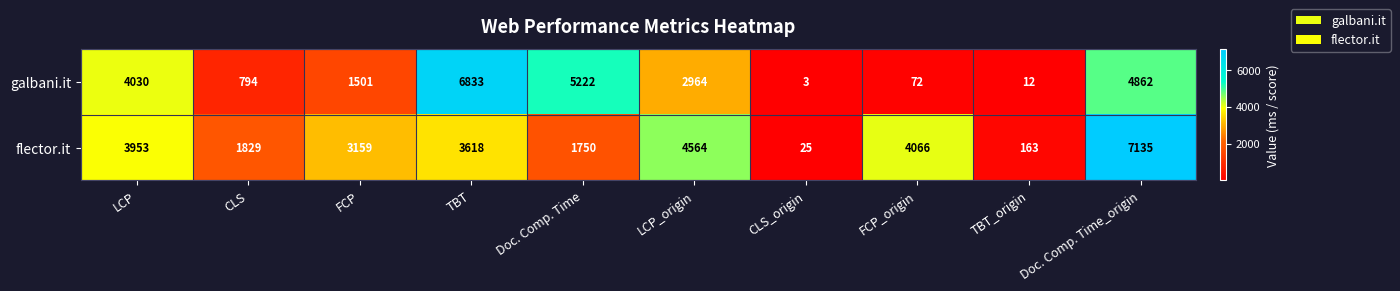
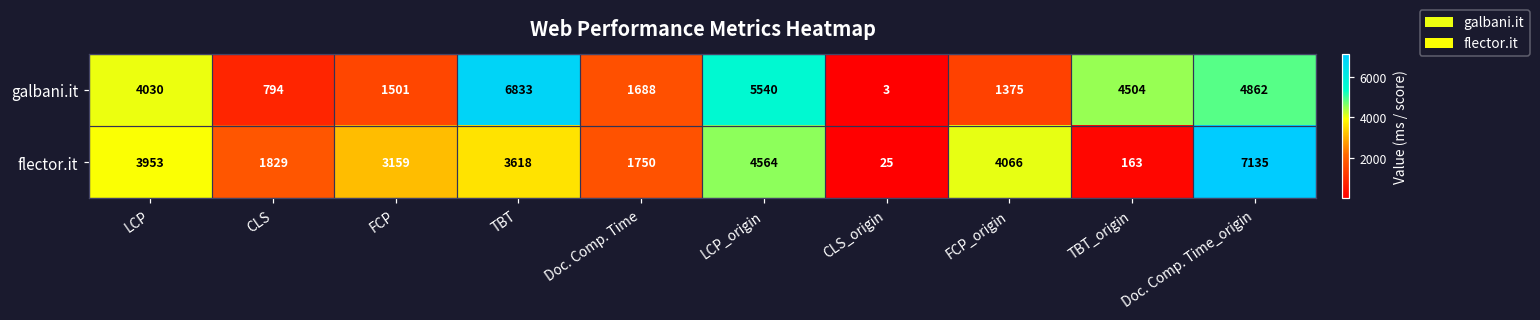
  {
    "galbani.it": {
      "LCP": 4030,
      "CLS": 794,
      "FCP": 1501,
      "TBT": 6833,
-     "Doc. Comp. Time": 5222,
-     "LCP_origin": 2964,
+     "Doc. Comp. Time": 1688,
+     "LCP_origin": 5540,
      "CLS_origin": 3,
-     "FCP_origin": 72,
-     "TBT_origin": 12,
+     "FCP_origin": 1375,
+     "TBT_origin": 4504,
      "Doc. Comp. Time_origin": 4862
    },
    "flector.it": {
      "LCP": 3953,
      "CLS": 1829,
      "FCP": 3159,
      "TBT": 3618,
      "Doc. Comp. Time": 1750,
      "LCP_origin": 4564,
      "CLS_origin": 25,
      "FCP_origin": 4066,
      "TBT_origin": 163,
      "Doc. Comp. Time_origin": 7135
    }
  }
